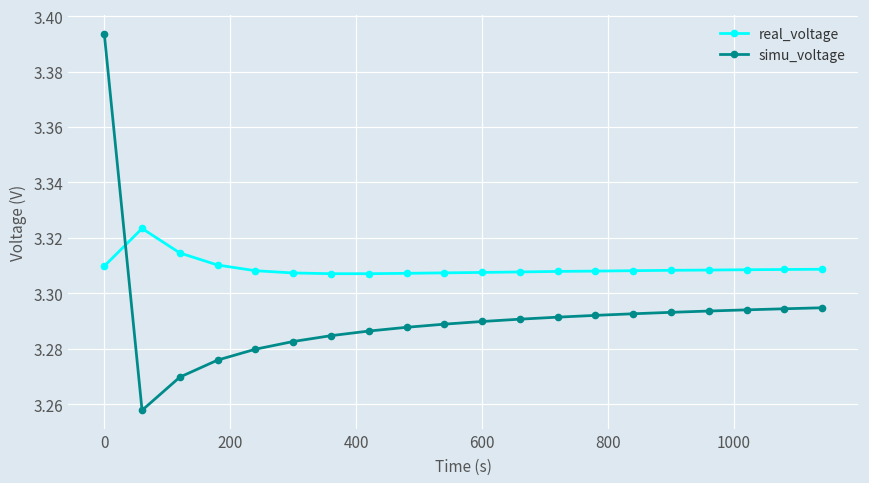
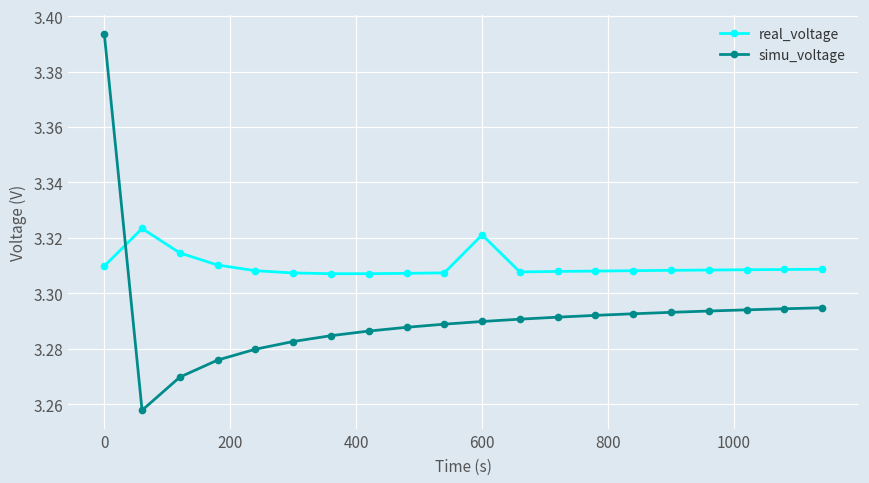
  {
    "real_voltage": {
      "0": 3.310,
-     "600": 3.308
+     "600": 3.321
    },
    "simu_voltage": {
      "0": 3.394,
      "600": 3.290
    }
  }
